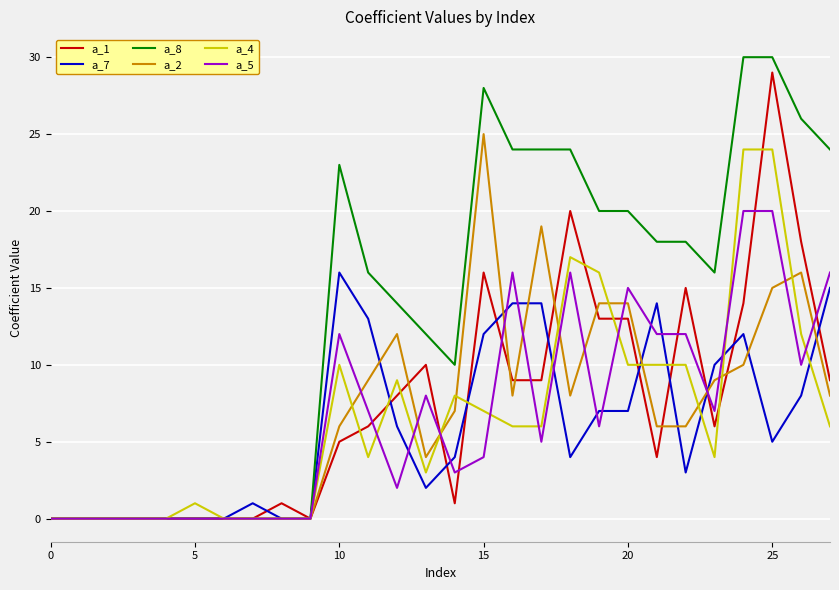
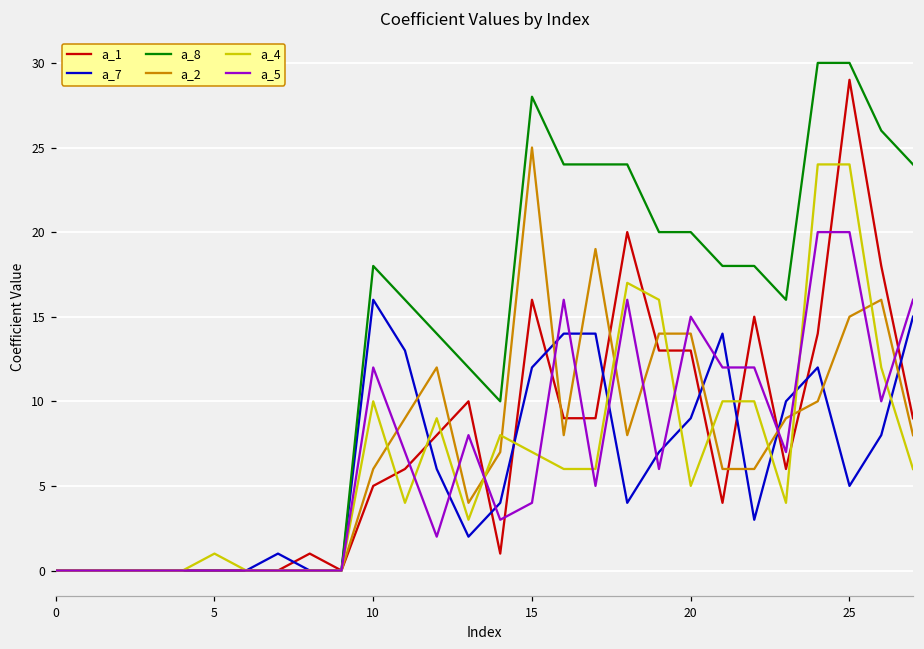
  {
    "a_1": {
      "10": 5,
      "15": 16,
      "20": 13,
      "25": 29
    },
    "a_7": {
      "10": 16,
      "15": 12,
-     "20": 7,
+     "20": 9,
      "25": 5
    },
    "a_8": {
-     "10": 23,
+     "10": 18,
      "15": 28,
      "20": 20,
      "25": 30
    },
    "a_2": {
      "10": 6,
      "15": 25,
      "20": 14,
      "25": 15
    },
    "a_4": {
      "5": 1,
      "10": 10,
      "15": 7,
-     "20": 10,
+     "20": 5,
      "25": 24
    },
    "a_5": {
      "10": 12,
      "15": 4,
      "20": 15,
      "25": 20
    }
  }
